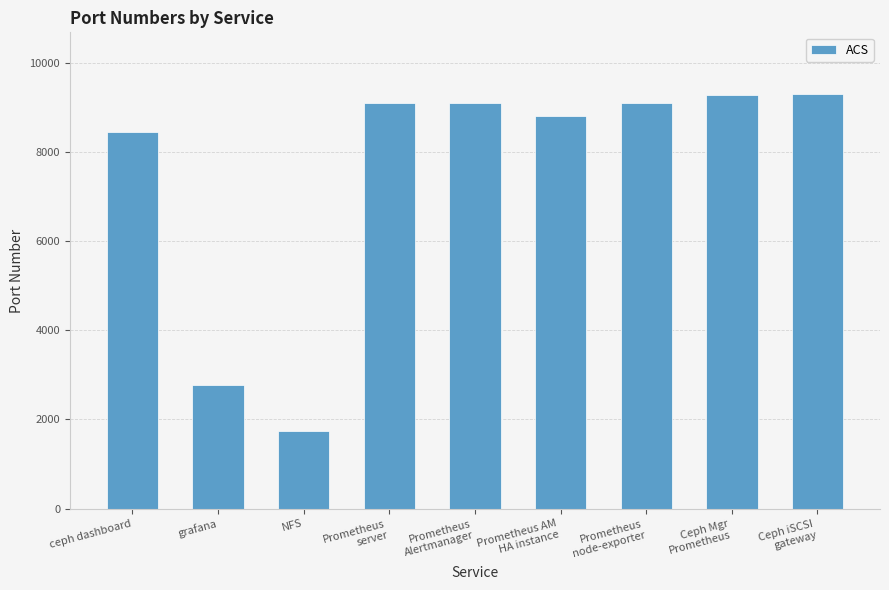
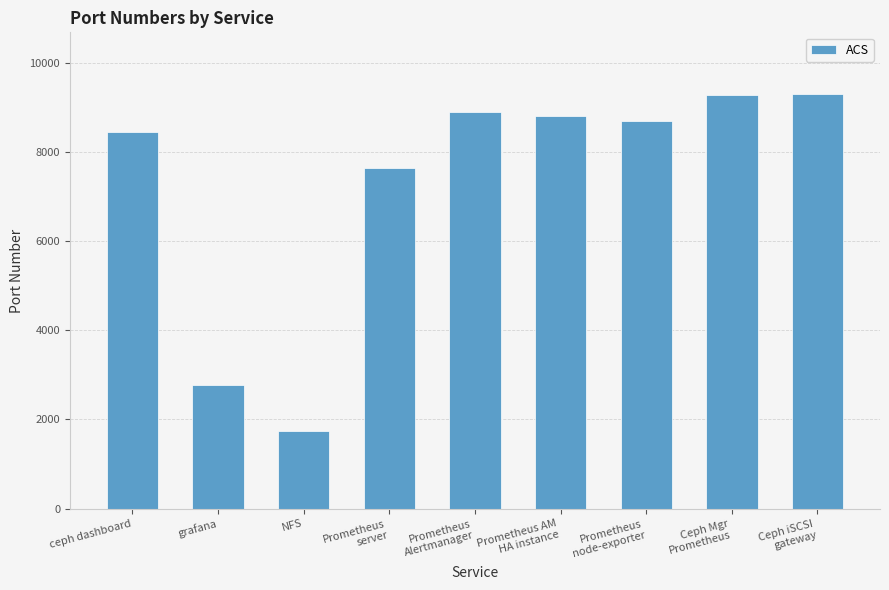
  {
    "ceph dashboard": 8400,
    "grafana": 2800,
    "NFS": 1700,
-   "Prometheus server": 9100,
-   "Prometheus Alertmanager": 9100,
+   "Prometheus server": 7600,
+   "Prometheus Alertmanager": 8900,
    "Prometheus AM HA instance": 8800,
-   "Prometheus node-exporter": 9100,
+   "Prometheus node-exporter": 8700,
    "Ceph Mgr Prometheus": 9300,
    "Ceph iSCSI gateway": 9300
  }
